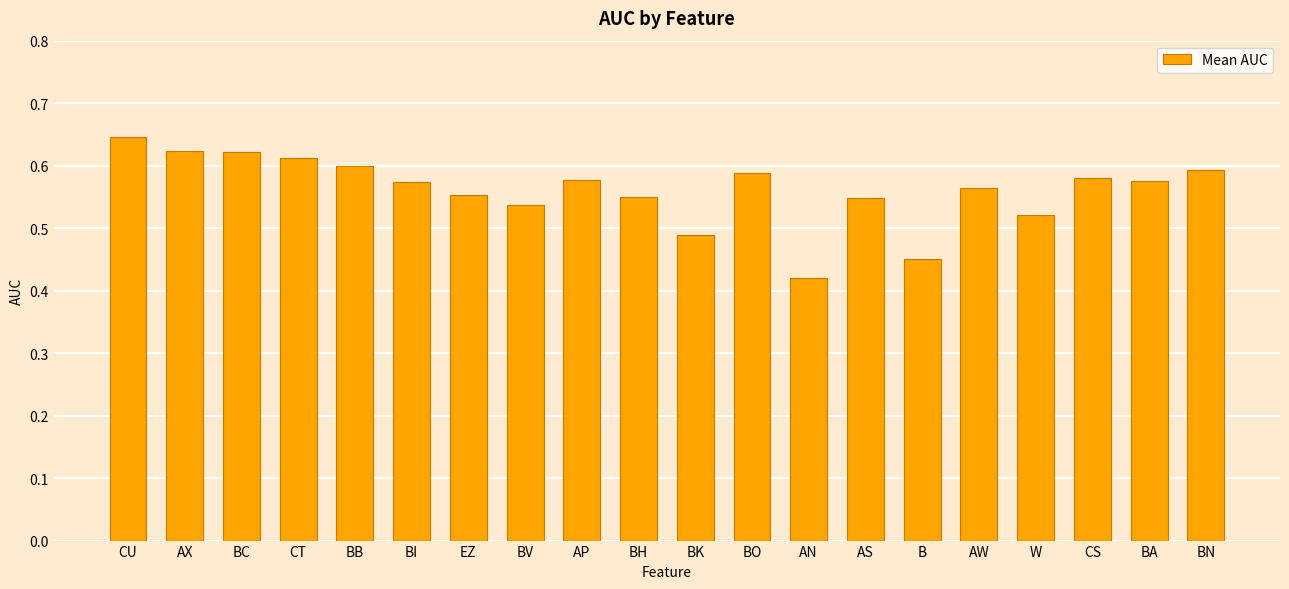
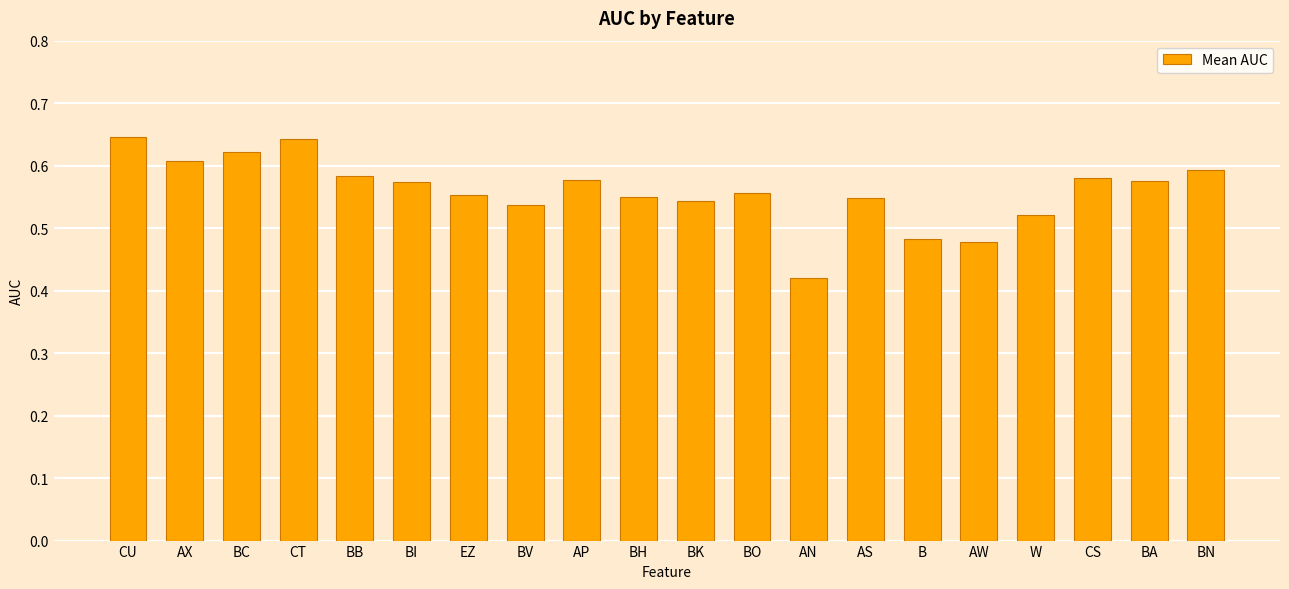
  {
    "CU": 0.65,
-   "AX": 0.62,
+   "AX": 0.61,
    "BC": 0.62,
-   "CT": 0.61,
-   "BB": 0.60,
+   "CT": 0.64,
+   "BB": 0.58,
    "BI": 0.57,
    "EZ": 0.55,
    "BV": 0.54,
    "AP": 0.58,
    "BH": 0.55,
-   "BK": 0.49,
-   "BO": 0.59,
+   "BK": 0.54,
+   "BO": 0.56,
    "AN": 0.42,
    "AS": 0.55,
-   "B": 0.45,
-   "AW": 0.56,
+   "B": 0.48,
+   "AW": 0.48,
    "W": 0.52,
    "CS": 0.58,
    "BA": 0.58,
    "BN": 0.59
  }
